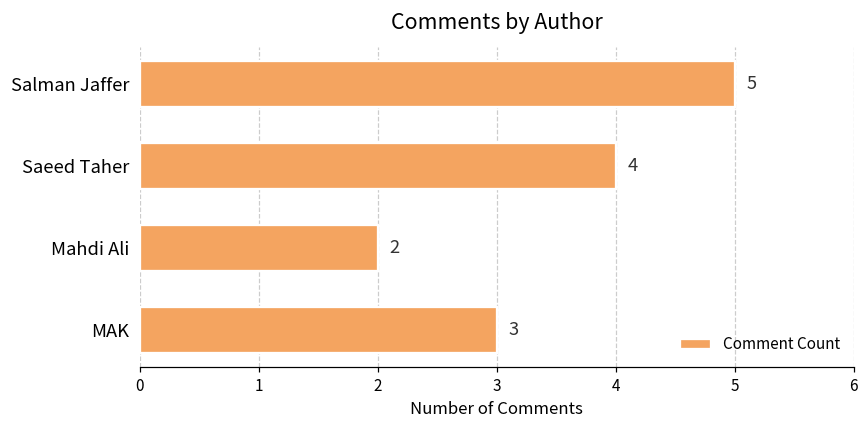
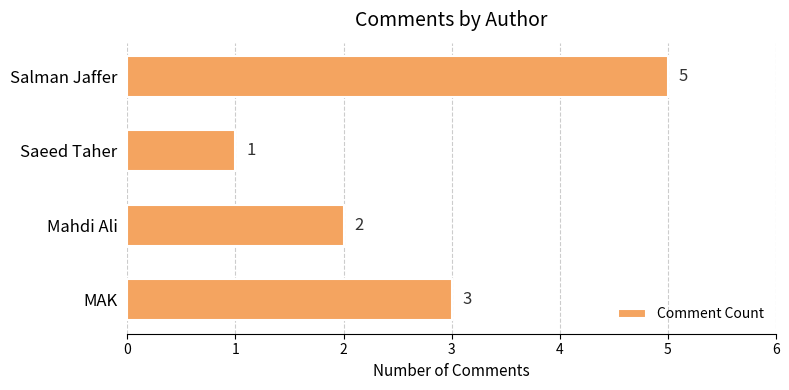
  {
    "Salman Jaffer": 5,
-   "Saeed Taher": 4,
+   "Saeed Taher": 1,
    "Mahdi Ali": 2,
    "MAK": 3
  }
